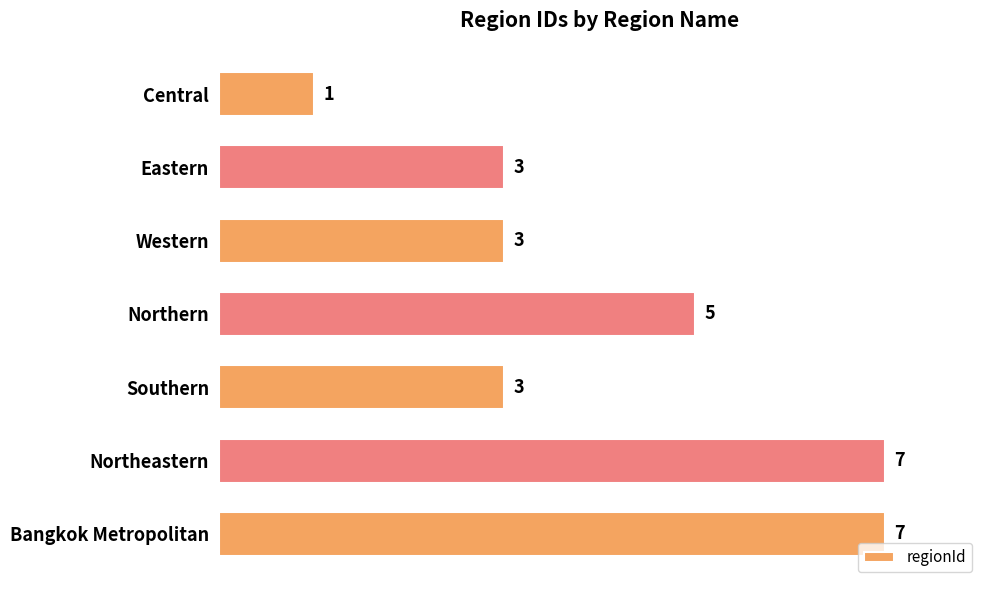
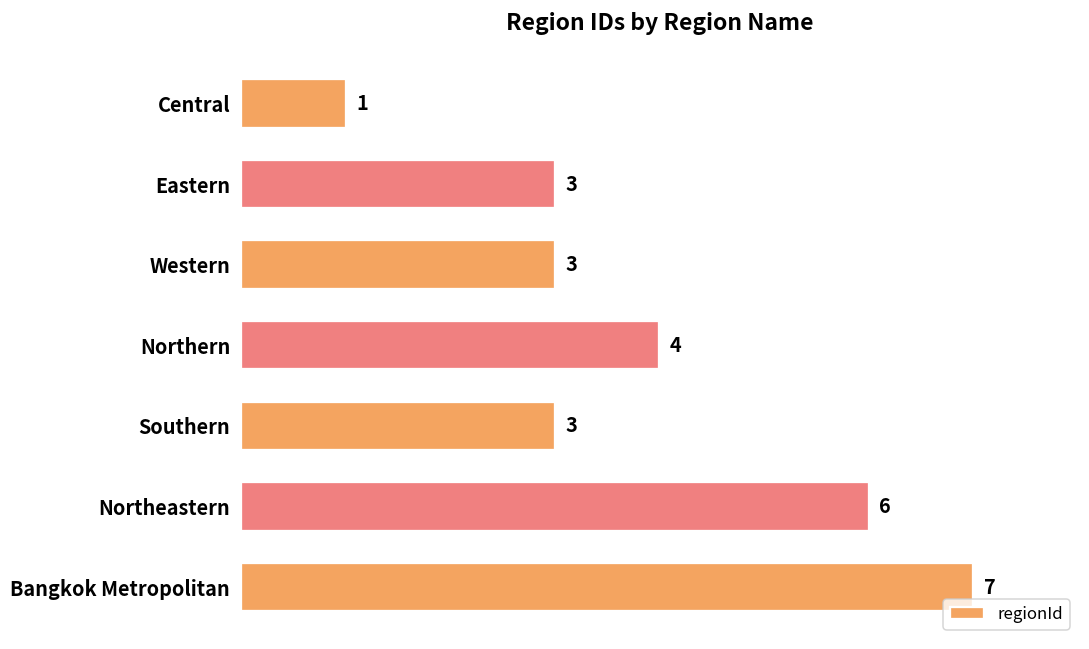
  {
    "Central": 1,
    "Eastern": 3,
    "Western": 3,
-   "Northern": 5,
+   "Northern": 4,
    "Southern": 3,
-   "Northeastern": 7
+   "Northeastern": 6
  }
